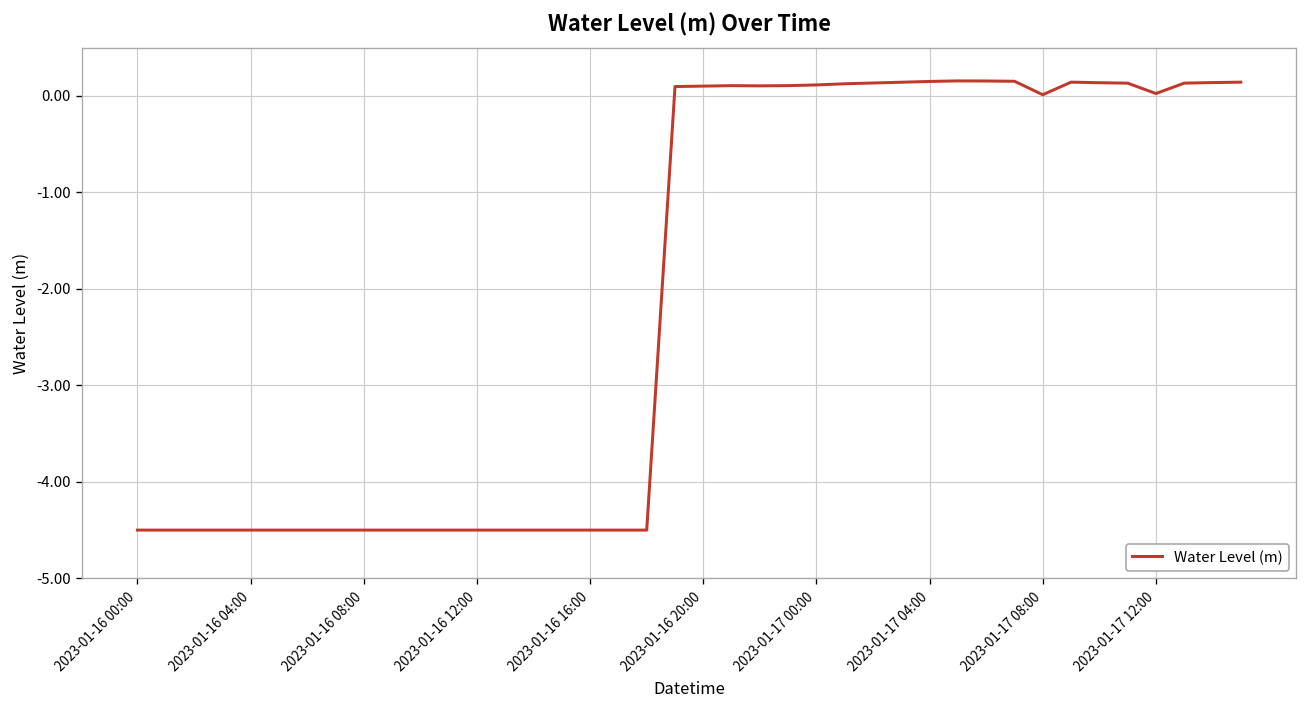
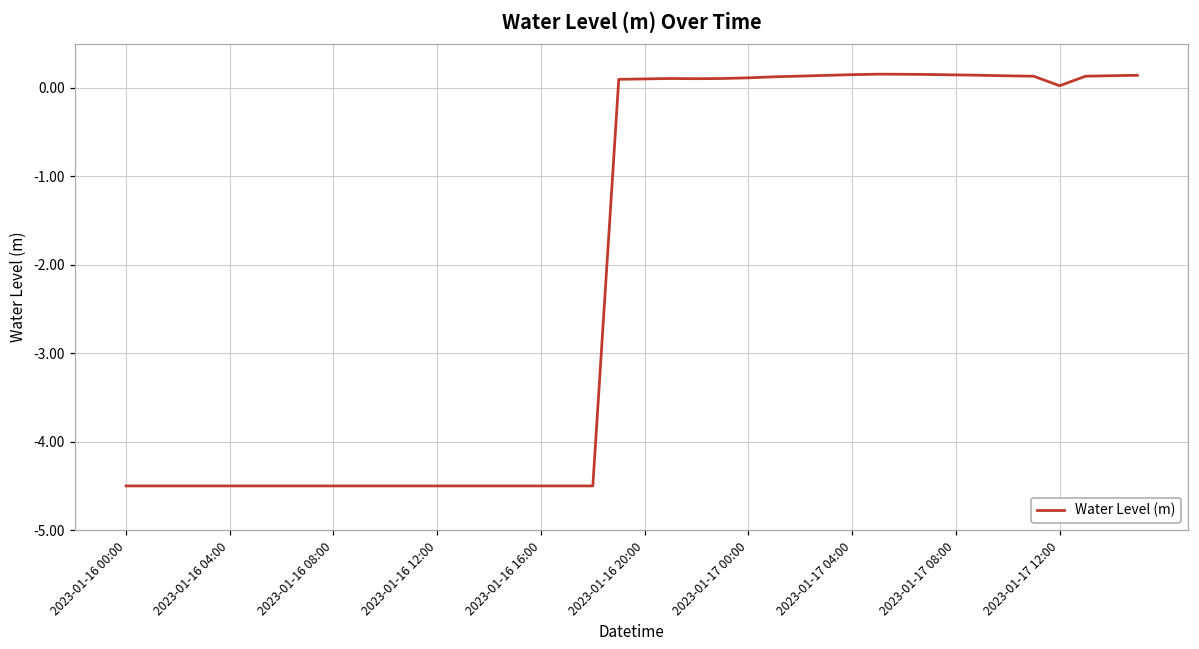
  {
    "2023-01-16 00:00": -4.5,
    "2023-01-16 04:00": -4.5,
    "2023-01-16 08:00": -4.5,
    "2023-01-16 12:00": -4.5,
    "2023-01-16 16:00": -4.5,
    "2023-01-16 20:00": 0.1,
    "2023-01-17 00:00": 0.1,
    "2023-01-17 04:00": 0.1,
-   "2023-01-17 08:00": 0.0,
+   "2023-01-17 08:00": 0.1,
    "2023-01-17 12:00": 0.0
  }
